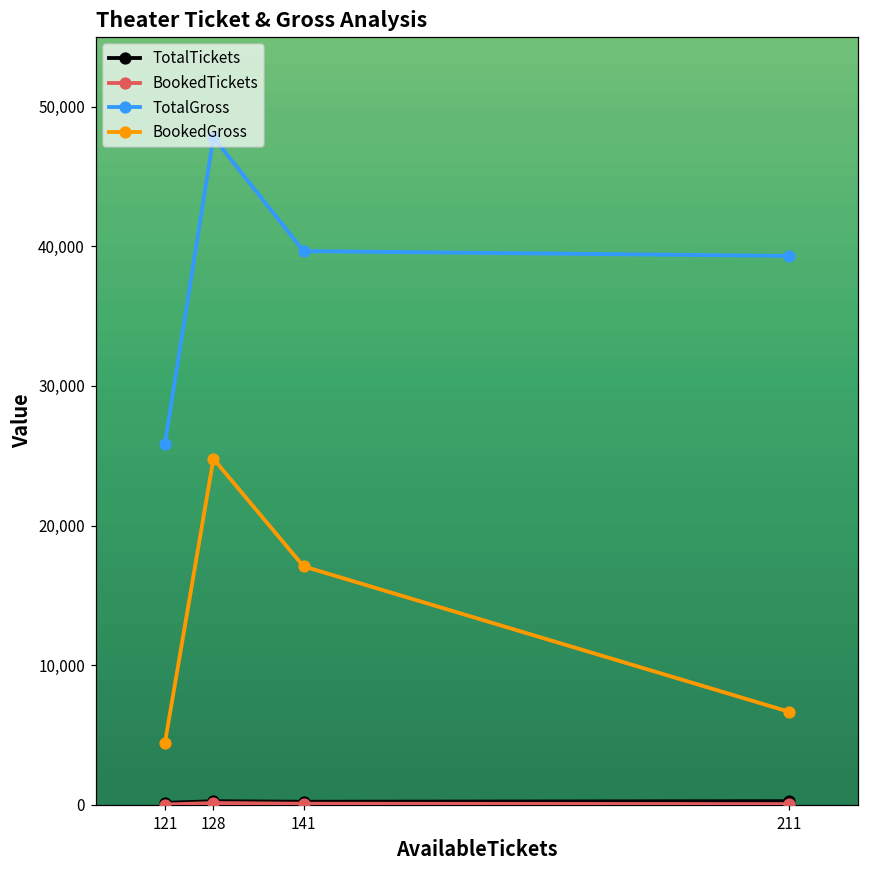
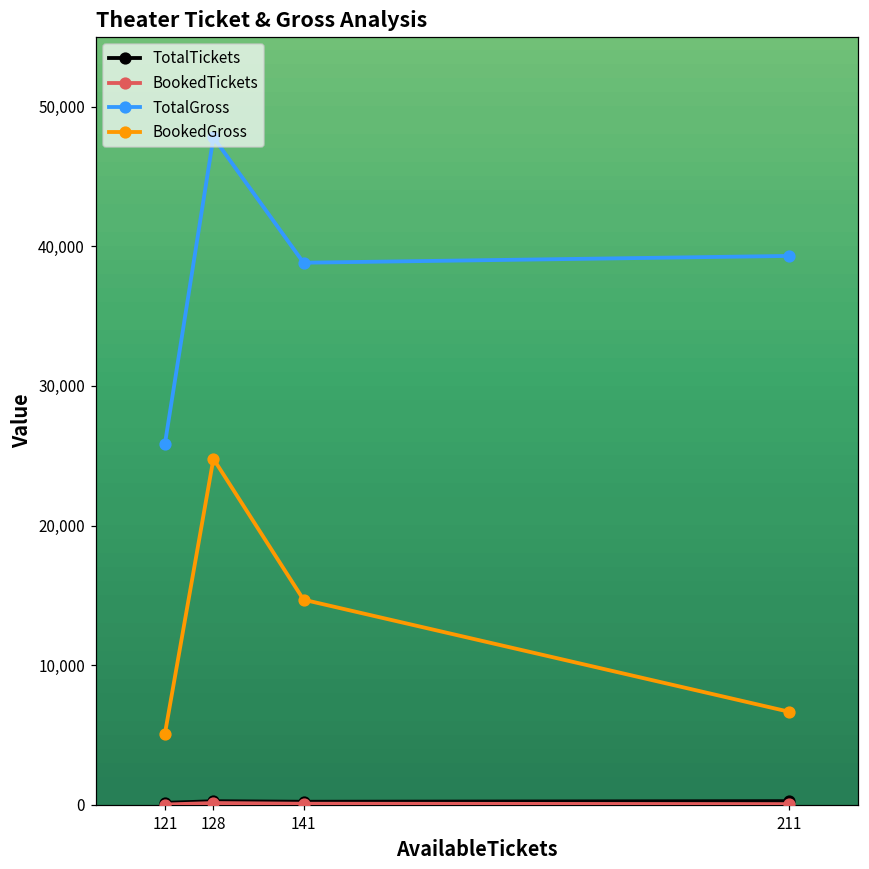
  {
    "TotalTickets": {
      "211": "300"
    },
    "BookedTickets": {
      "211": "100"
    },
    "TotalGross": {
      "121": "25,800",
-     "141": "39,600",
+     "141": "38,800",
      "211": "39,300"
    },
    "BookedGross": {
-     "121": "4,400",
+     "121": "5,100",
      "128": "24,800",
-     "141": "17,100",
+     "141": "14,700",
      "211": "6,700"
    }
  }
